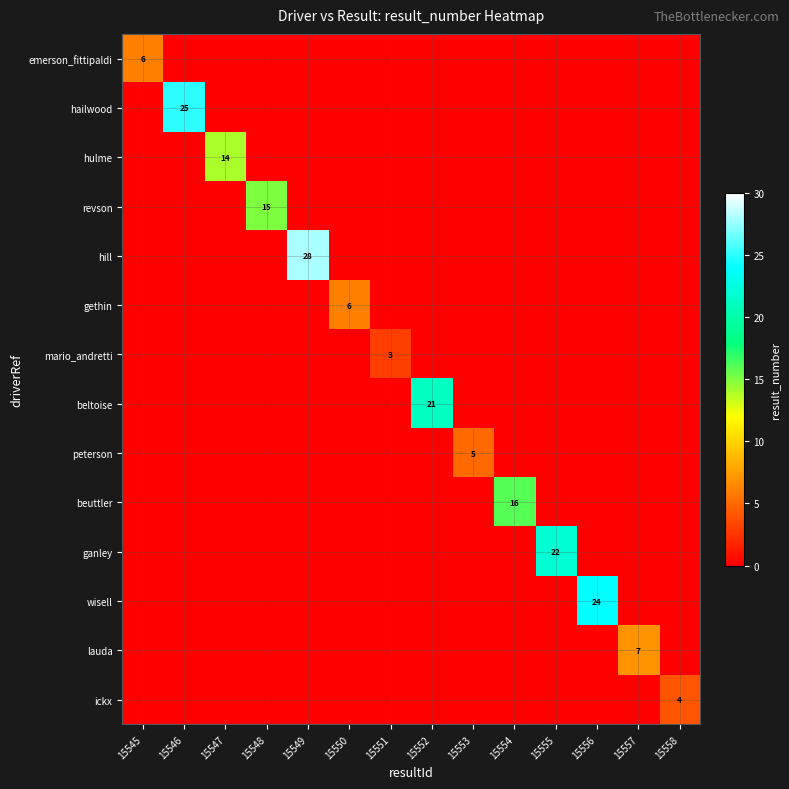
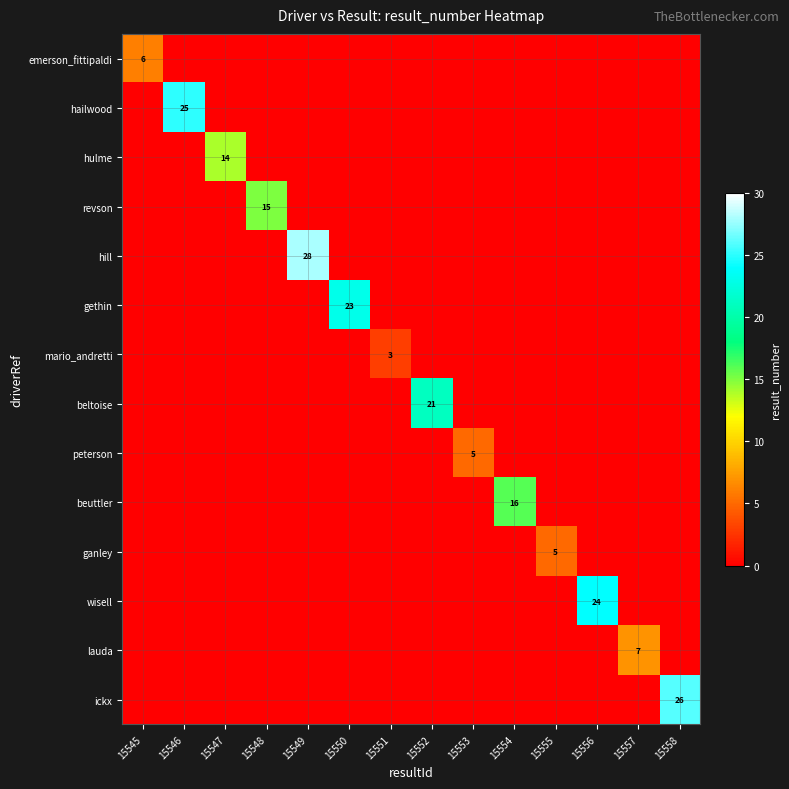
  {
    "emerson_fittipaldi": {
      "15545": 6
    },
    "hailwood": {
      "15546": 25
    },
    "hulme": {
      "15547": 14
    },
    "revson": {
      "15548": 15
    },
    "hill": {
      "15549": 28
    },
    "gethin": {
-     "15550": 6
+     "15550": 23
    },
    "mario_andretti": {
      "15551": 3
    },
    "beltoise": {
      "15552": 21
    },
    "peterson": {
      "15553": 5
    },
    "beuttler": {
      "15554": 16
    },
    "ganley": {
-     "15555": 22
+     "15555": 5
    },
    "wisell": {
      "15556": 24
    },
    "lauda": {
      "15557": 7
    },
    "ickx": {
-     "15558": 4
+     "15558": 26
    }
  }
